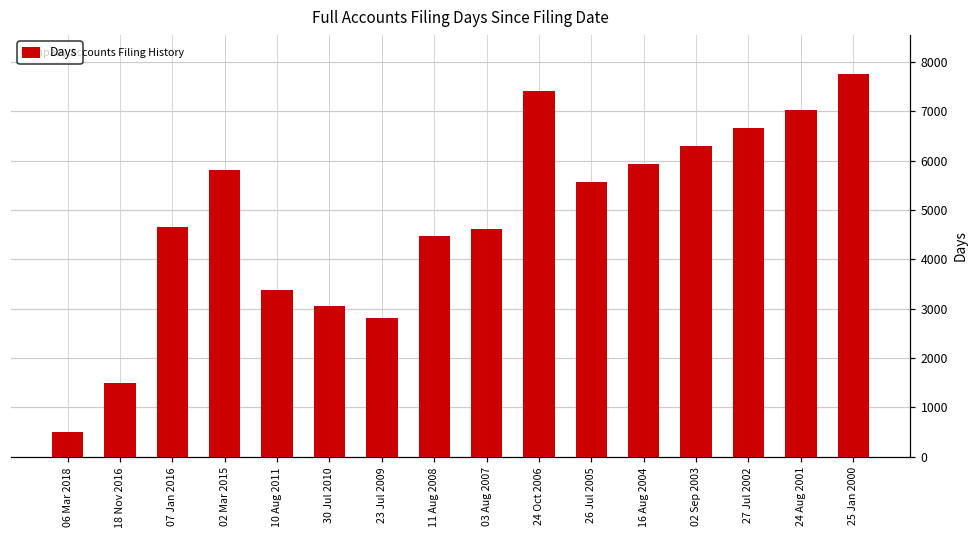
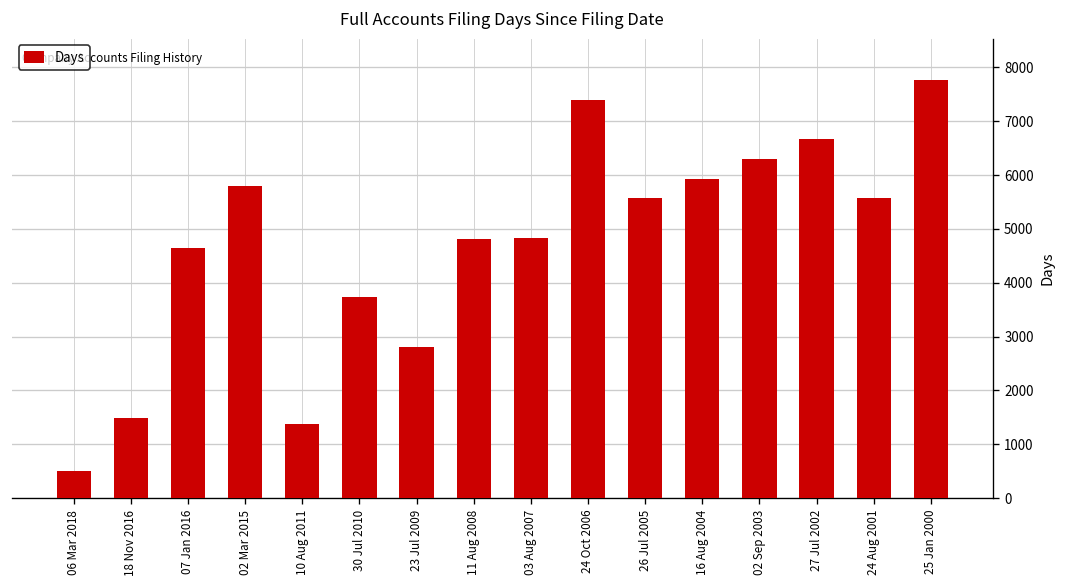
  {
    "06 Mar 2018": 500,
    "18 Nov 2016": 1500,
    "07 Jan 2016": 4700,
    "02 Mar 2015": 5800,
-   "10 Aug 2011": 3400,
-   "30 Jul 2010": 3000,
+   "10 Aug 2011": 1400,
+   "30 Jul 2010": 3700,
    "23 Jul 2009": 2800,
-   "11 Aug 2008": 4500,
-   "03 Aug 2007": 4600,
+   "11 Aug 2008": 4800,
+   "03 Aug 2007": 4800,
    "24 Oct 2006": 7400,
    "26 Jul 2005": 5600,
    "16 Aug 2004": 5900,
    "02 Sep 2003": 6300,
    "27 Jul 2002": 6700,
-   "24 Aug 2001": 7000,
+   "24 Aug 2001": 5600,
    "25 Jan 2000": 7800
  }
